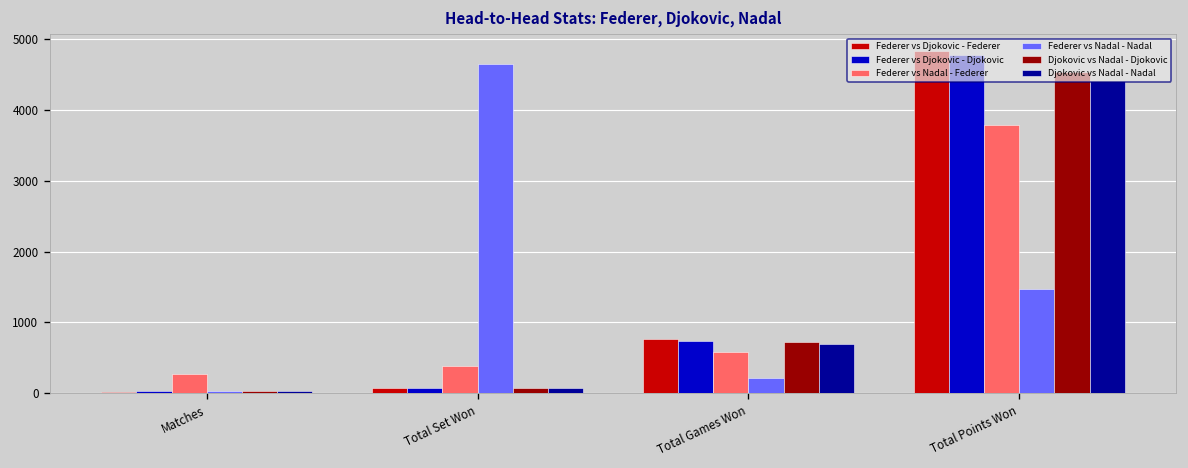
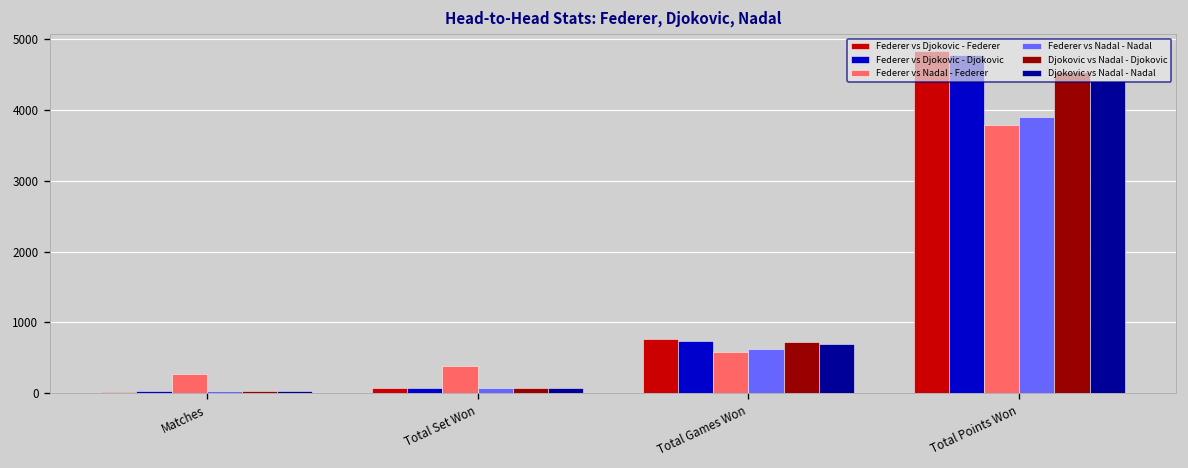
  {
    "Federer vs Nadal - Federer": {
      "Matches": 300,
      "Total Set Won": 400,
      "Total Games Won": 600,
      "Total Points Won": 3800
    },
    "Federer vs Nadal - Nadal": {
-     "Total Set Won": 4700,
-     "Total Games Won": 200,
-     "Total Points Won": 1500
+     "Total Set Won": 100,
+     "Total Games Won": 600,
+     "Total Points Won": 3900
    }
  }
